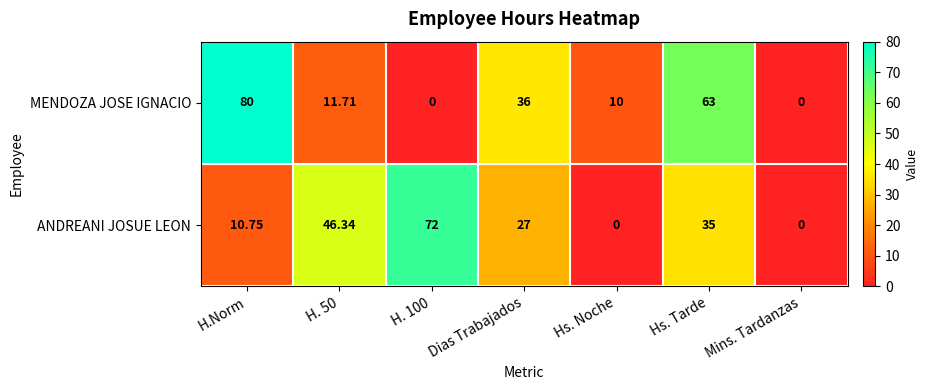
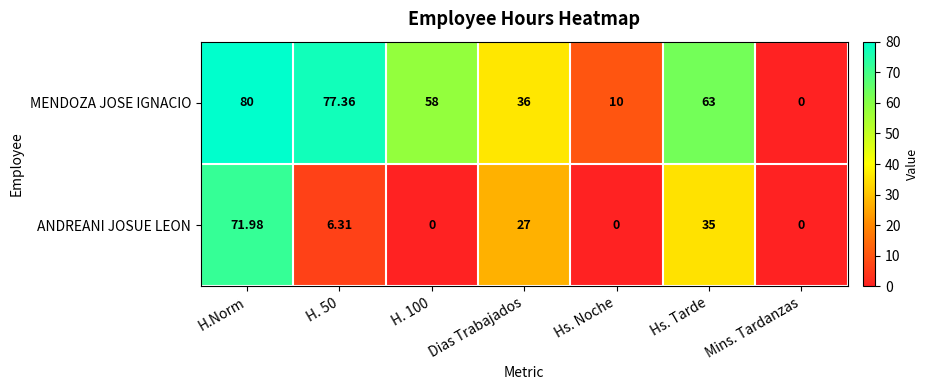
  {
    "MENDOZA JOSE IGNACIO": {
      "H.Norm": 80,
-     "H. 50": 11.71,
-     "H. 100": 0,
+     "H. 50": 77.36,
+     "H. 100": 58,
      "Dias Trabajados": 36,
      "Hs. Noche": 10,
      "Hs. Tarde": 63,
      "Mins. Tardanzas": 0
    },
    "ANDREANI JOSUE LEON": {
-     "H.Norm": 10.75,
-     "H. 50": 46.34,
-     "H. 100": 72,
+     "H.Norm": 71.98,
+     "H. 50": 6.31,
+     "H. 100": 0,
      "Dias Trabajados": 27,
      "Hs. Noche": 0,
      "Hs. Tarde": 35,
      "Mins. Tardanzas": 0
    }
  }
